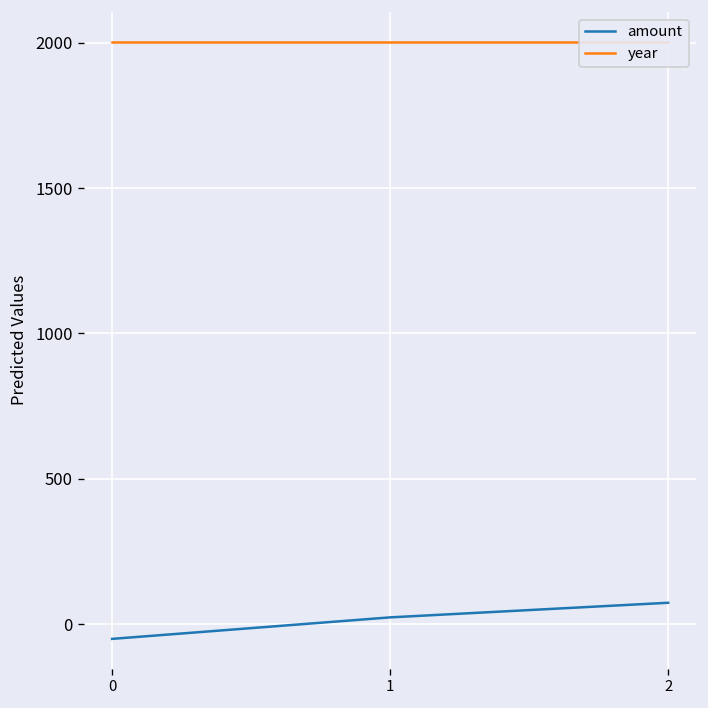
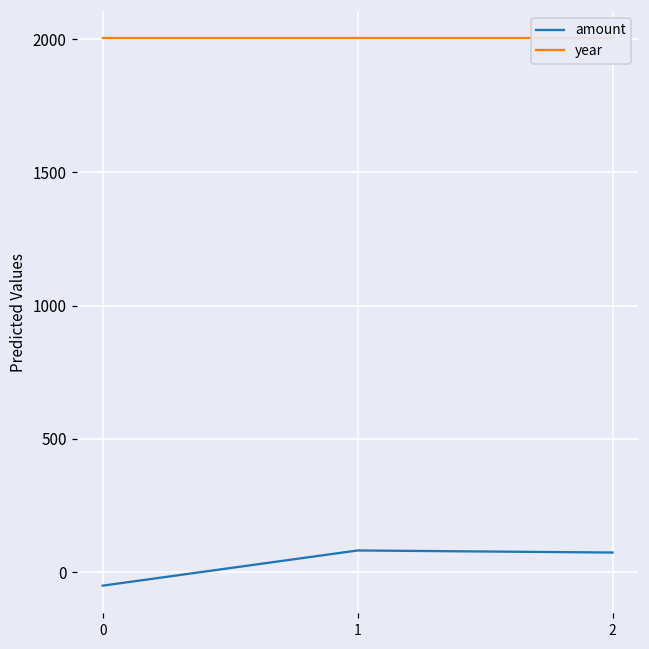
  {
    "amount": {
      "0": -50,
-     "1": 20,
+     "1": 80,
      "2": 70
    },
    "year": {
      "0": 2000,
      "1": 2000
    }
  }
